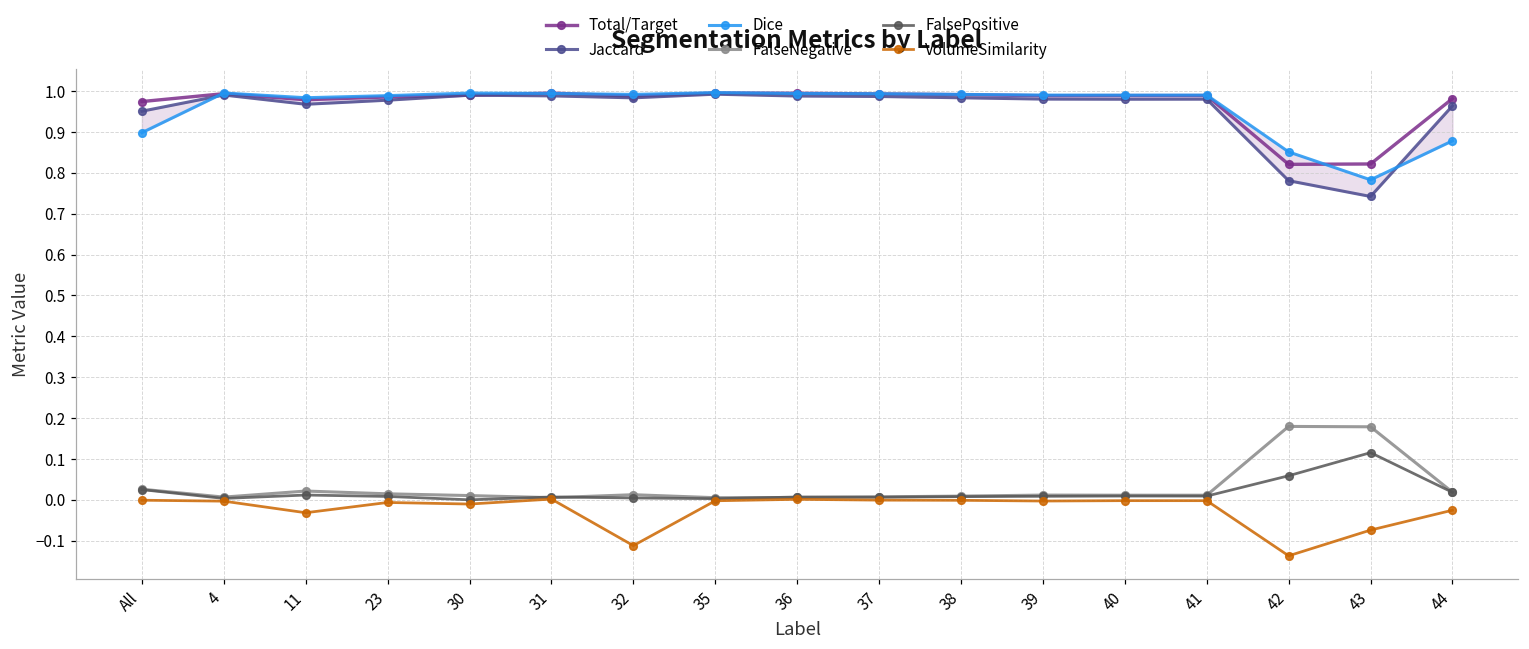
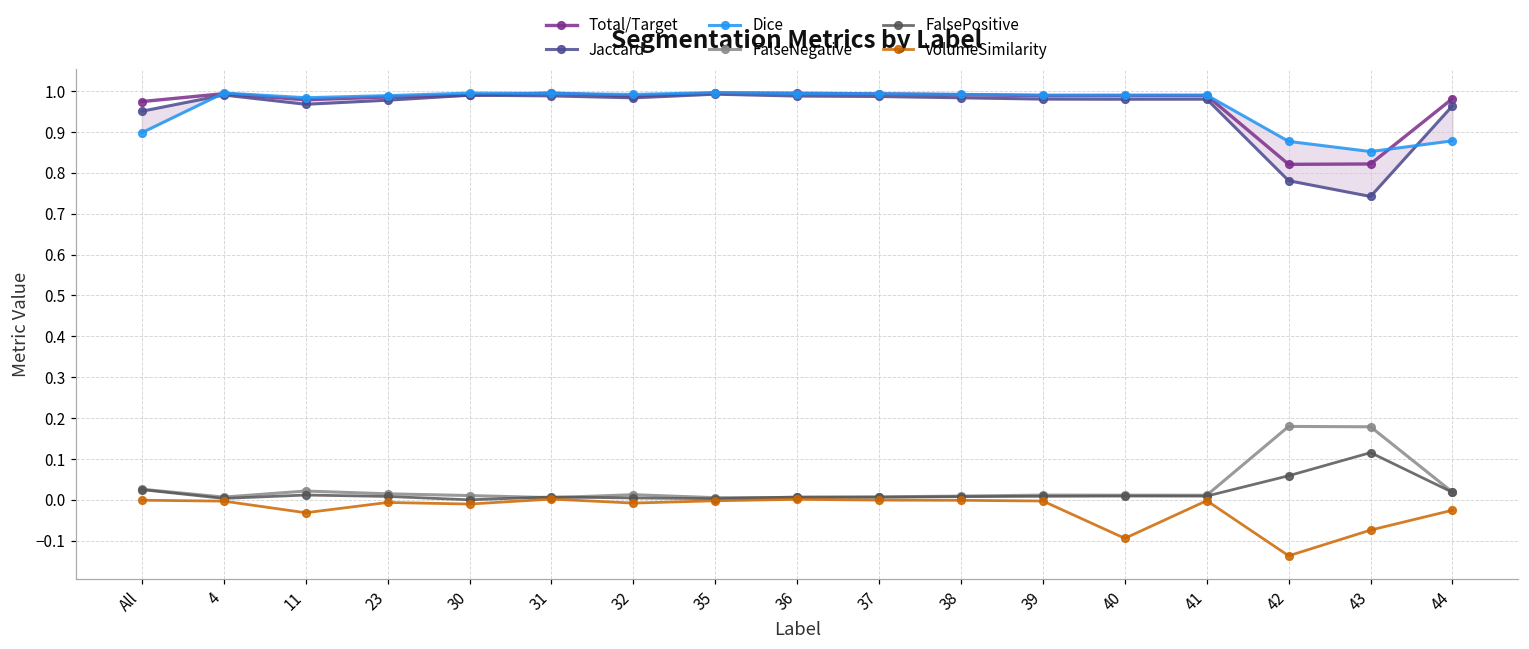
  {
    "Dice": {
      "All": 0.90,
-     "42": 0.85,
-     "43": 0.78,
+     "42": 0.88,
+     "43": 0.85,
      "44": 0.88
    },
    "FalseNegative": {
      "11": 0.02,
      "30": 0.01,
      "32": 0.01,
      "42": 0.18,
      "43": 0.18
    },
    "VolumeSimilarity": {
      "All": 0.00,
      "11": -0.03,
      "23": -0.01,
      "30": -0.01,
-     "32": -0.11,
+     "32": -0.01,
      "37": 0.00,
      "38": 0.00,
      "39": 0.00,
-     "40": 0.00,
+     "40": -0.09,
      "41": 0.00,
      "42": -0.14,
      "43": -0.07,
      "44": -0.03
    }
  }
